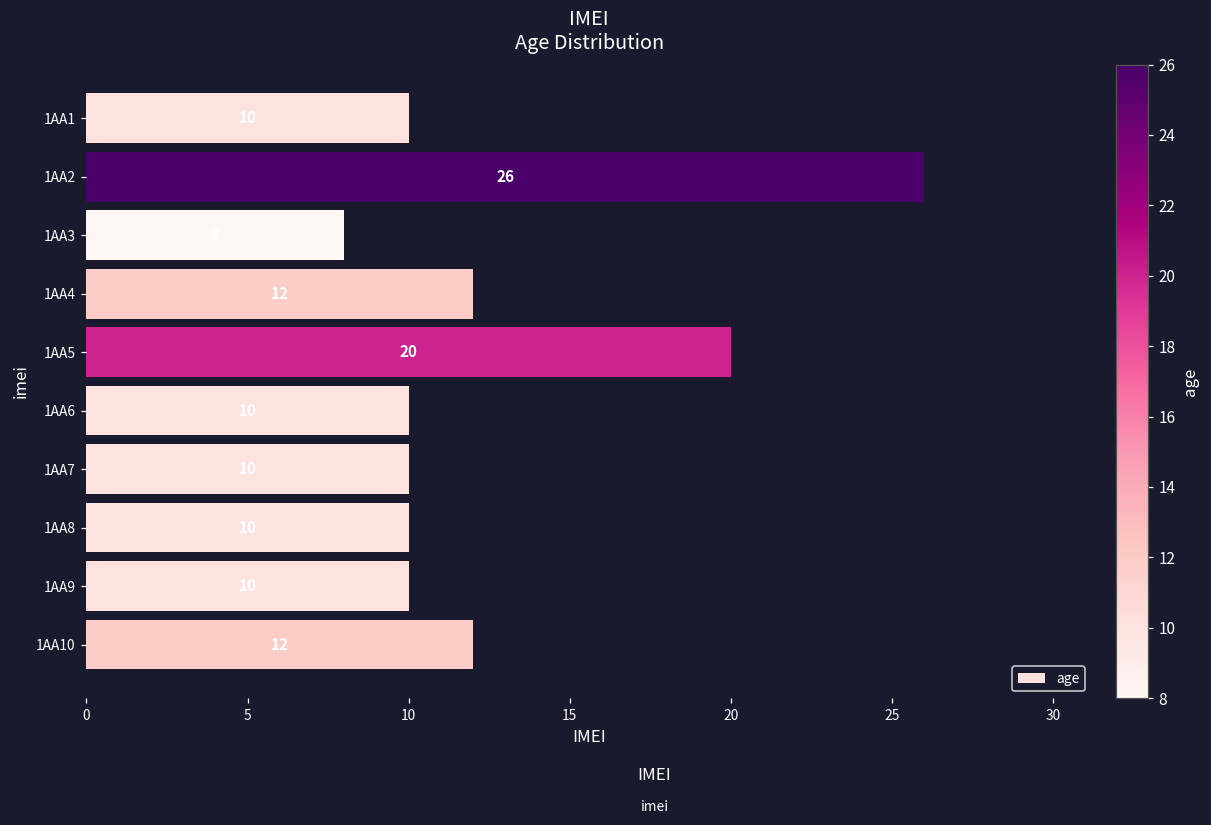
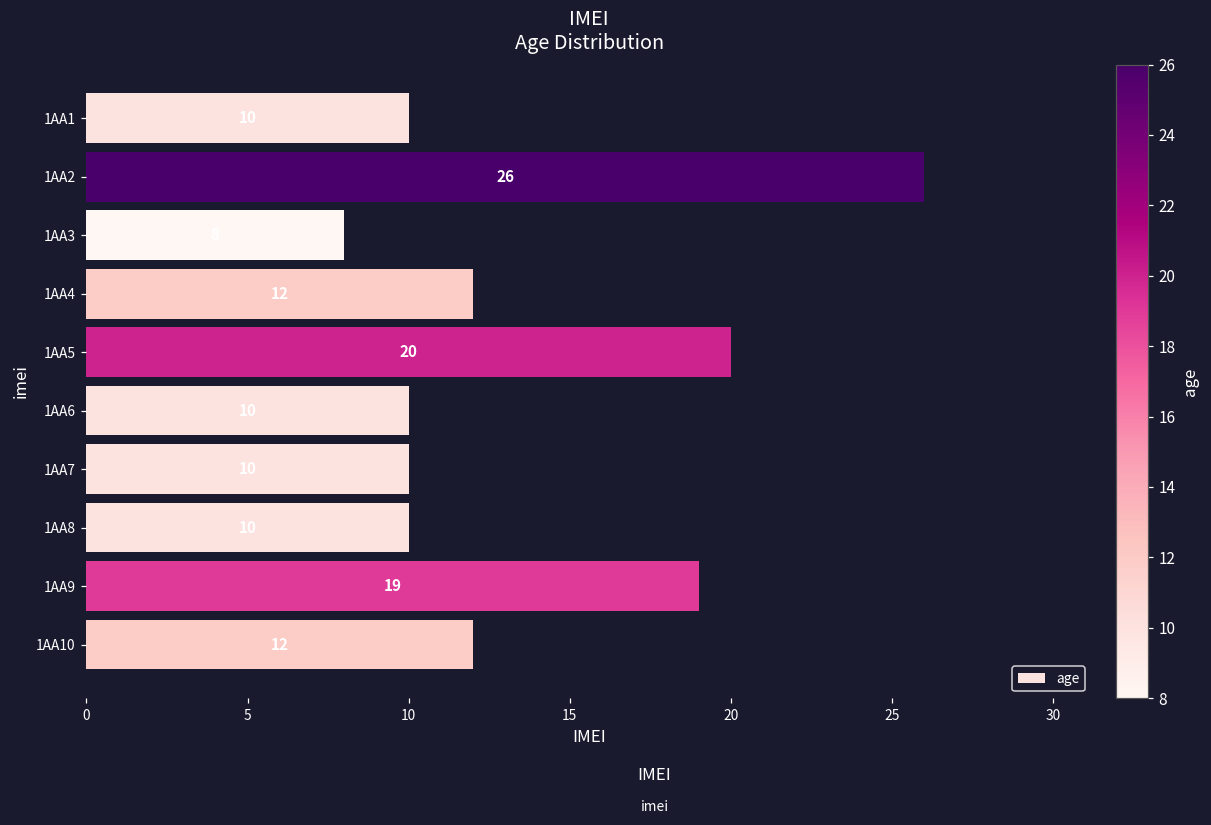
  {
    "1AA1": 10,
    "1AA3": 8,
    "1AA6": 10,
    "1AA7": 10,
    "1AA8": 10,
-   "1AA9": 10
+   "1AA9": 19
  }
